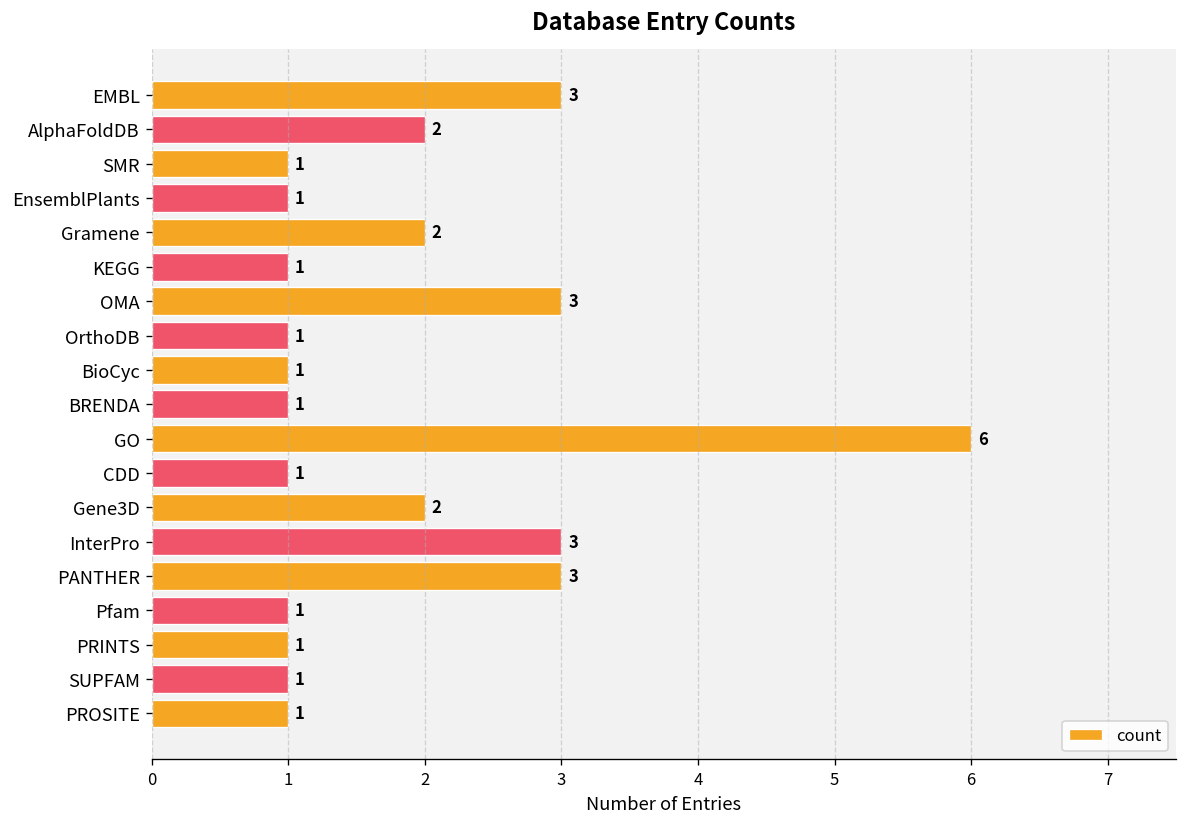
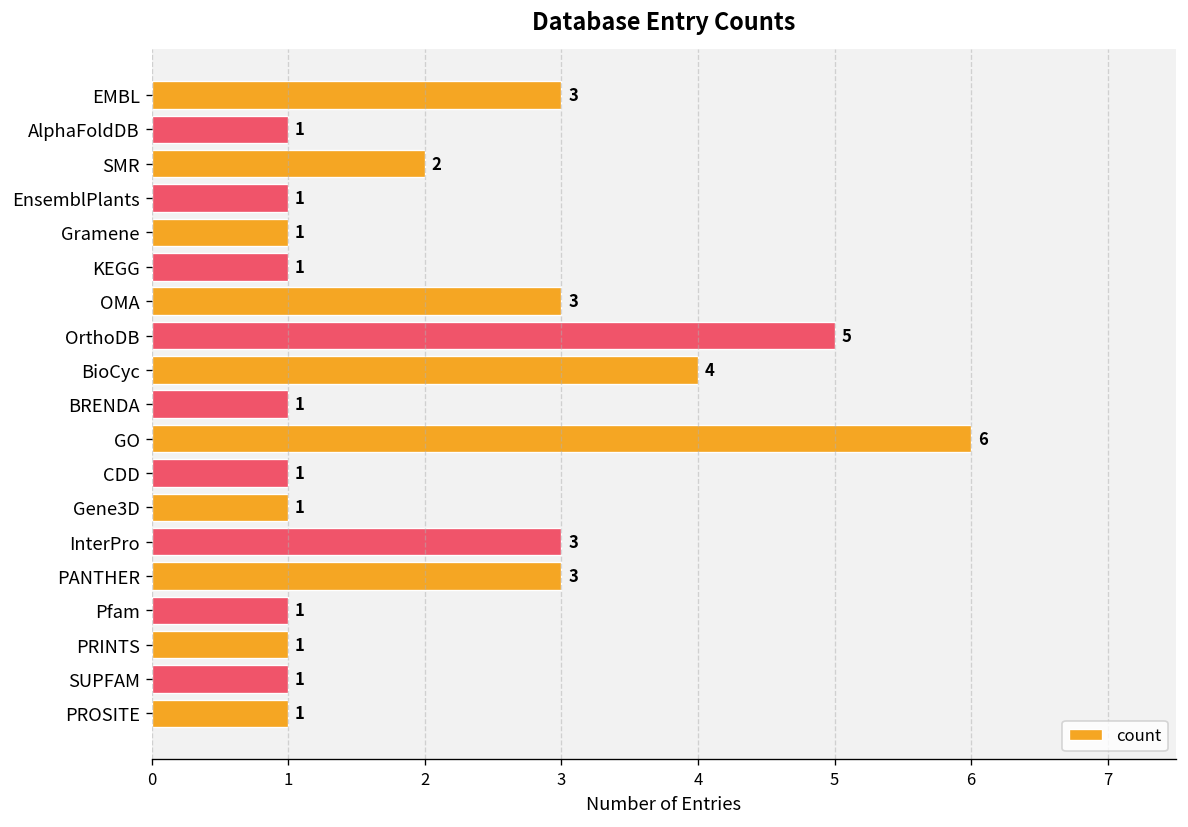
  {
    "EMBL": 3,
-   "AlphaFoldDB": 2,
-   "SMR": 1,
+   "AlphaFoldDB": 1,
+   "SMR": 2,
    "EnsemblPlants": 1,
-   "Gramene": 2,
+   "Gramene": 1,
    "KEGG": 1,
    "OMA": 3,
-   "OrthoDB": 1,
-   "BioCyc": 1,
+   "OrthoDB": 5,
+   "BioCyc": 4,
    "BRENDA": 1,
    "GO": 6,
    "CDD": 1,
-   "Gene3D": 2,
+   "Gene3D": 1,
    "InterPro": 3,
    "PANTHER": 3,
    "Pfam": 1,
    "PRINTS": 1,
    "SUPFAM": 1,
    "PROSITE": 1
  }
